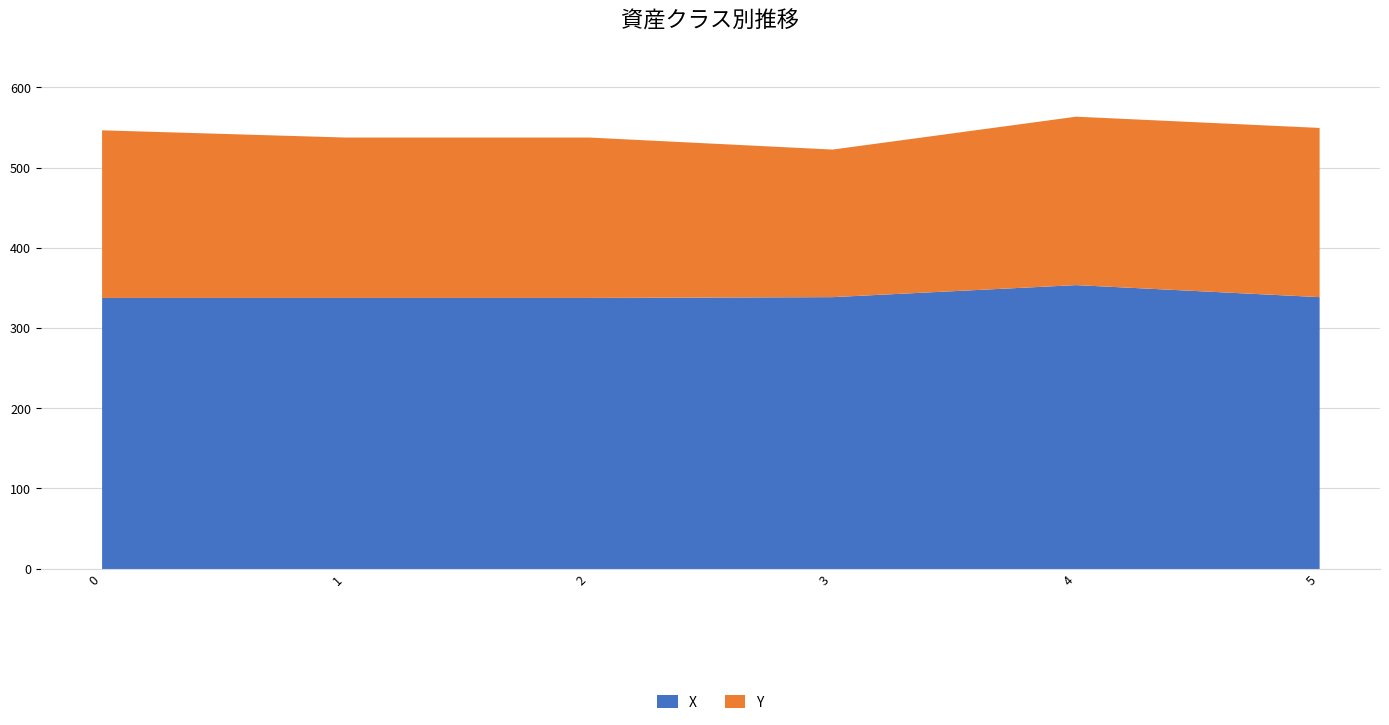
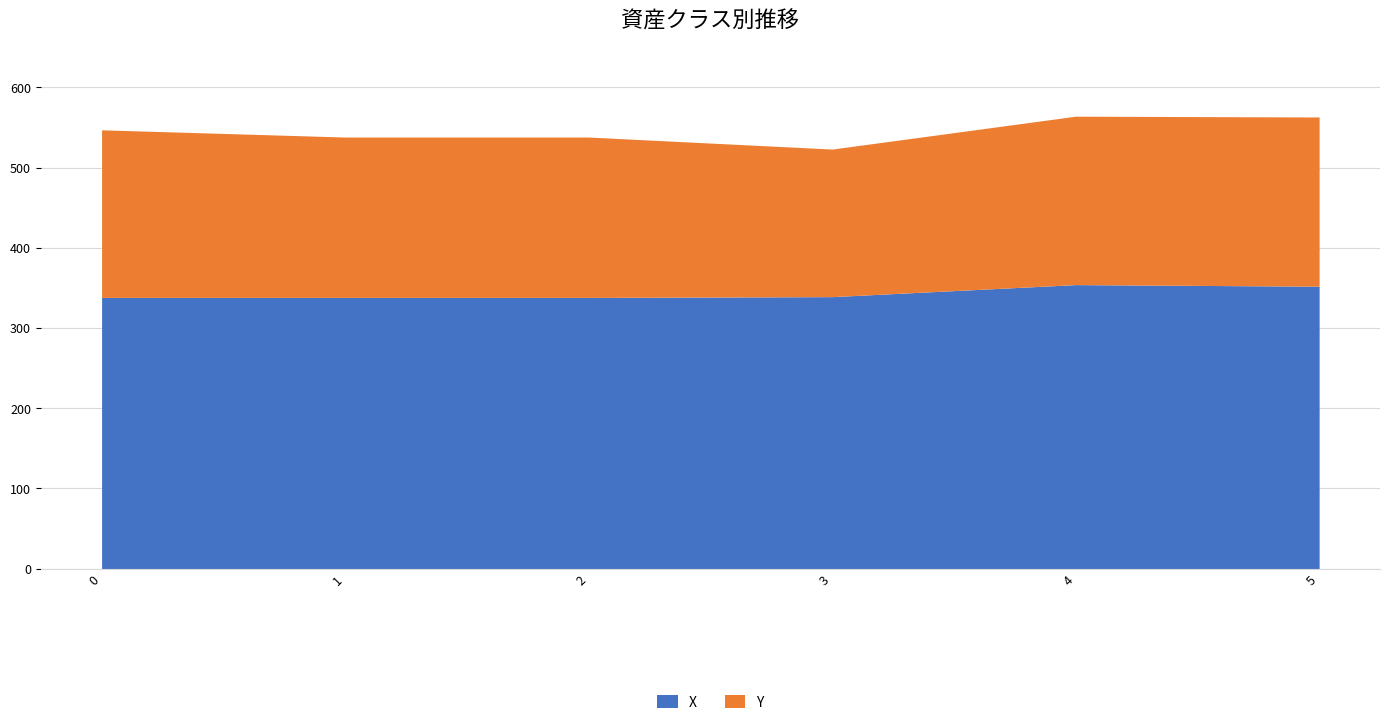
  {
    "X": {
      "0": 340,
      "1": 340,
      "2": 340,
      "3": 340,
      "4": 350,
-     "5": 340
+     "5": 350
    },
    "Y": {
      "0": 210,
      "1": 200,
      "2": 200,
      "3": 180,
      "4": 210,
      "5": 210
    }
  }
